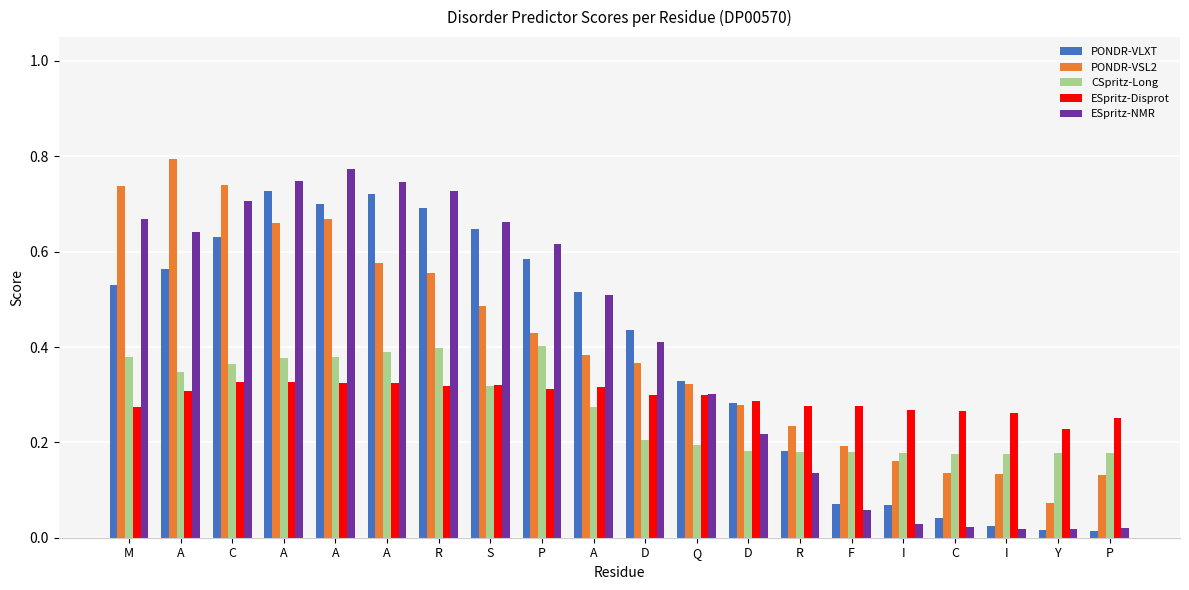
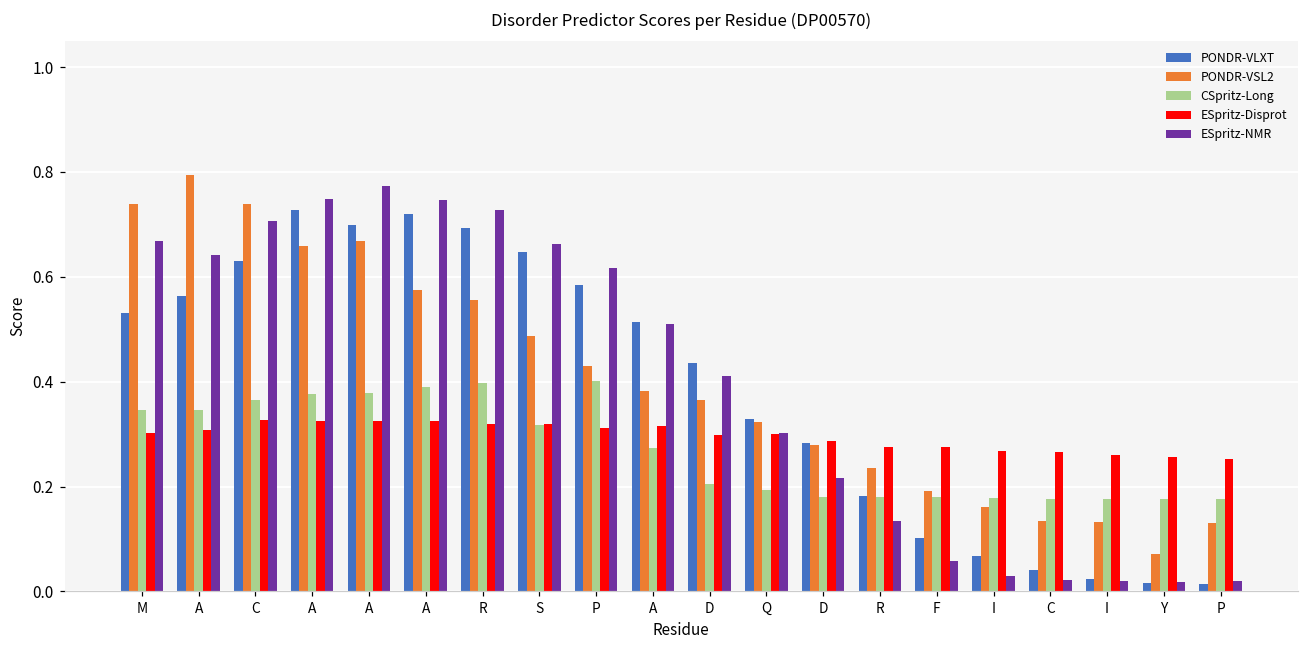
  {
    "PONDR-VLXT": {
      "M": 0.53,
      "S": 0.65,
      "Q": 0.33,
-     "F": 0.07,
+     "F": 0.10,
      "Y": 0.02
    },
    "PONDR-VSL2": {
      "M": 0.74,
      "S": 0.49,
      "Q": 0.32,
      "F": 0.19,
      "Y": 0.07
    },
    "CSpritz-Long": {
-     "M": 0.38,
+     "M": 0.35,
      "S": 0.32,
      "Q": 0.19,
      "F": 0.18,
      "Y": 0.18
    },
    "ESpritz-Disprot": {
-     "M": 0.27,
+     "M": 0.30,
      "S": 0.32,
      "Q": 0.30,
      "F": 0.28,
-     "Y": 0.23
+     "Y": 0.26
    },
    "ESpritz-NMR": {
      "M": 0.67,
      "S": 0.66,
      "Q": 0.30,
      "F": 0.06,
      "Y": 0.02
    }
  }
